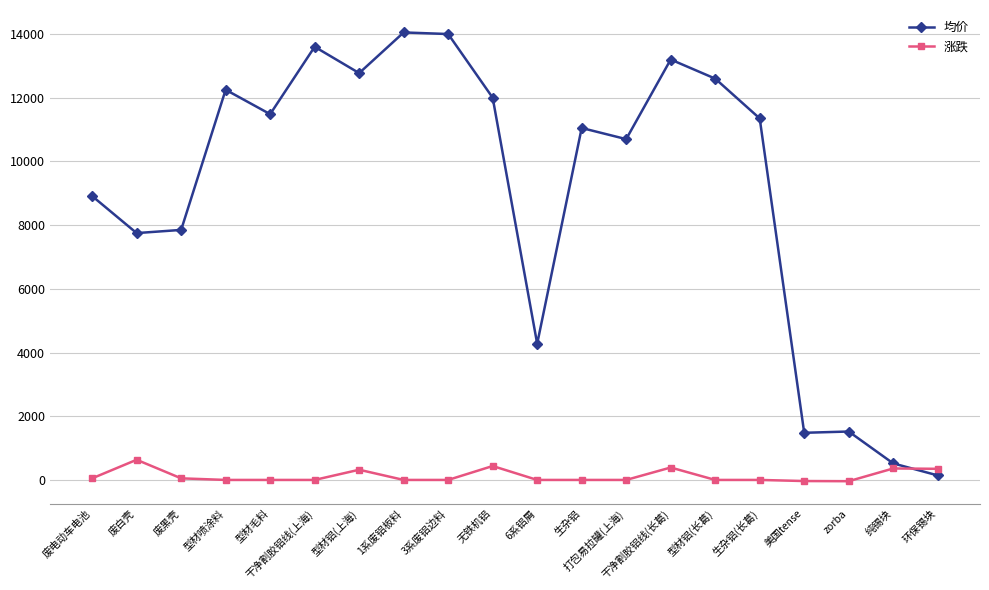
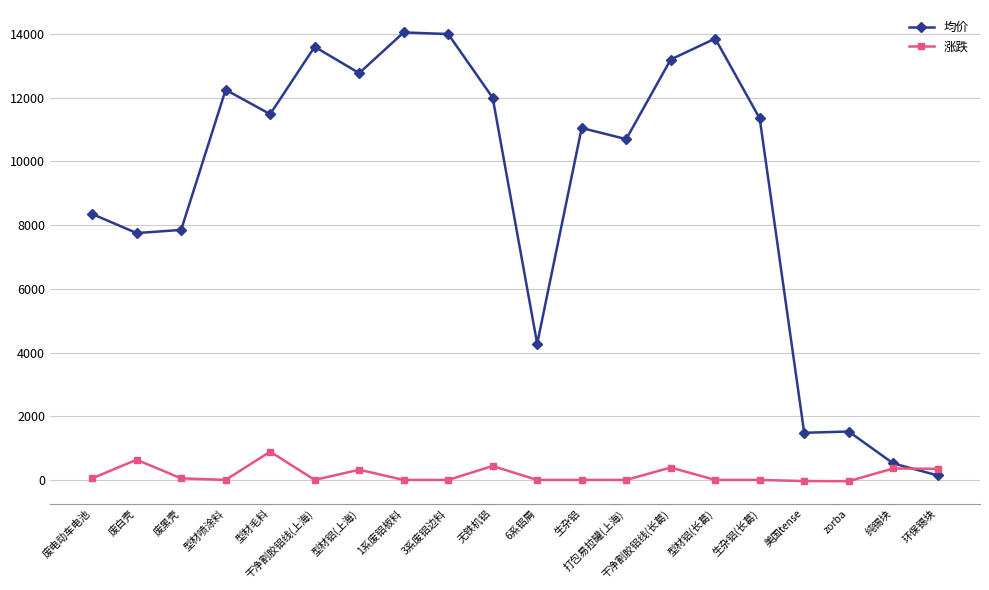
  {
    "均价": {
-     "废电动车电池": 8900,
+     "废电动车电池": 8400,
      "废白壳": 7800,
      "废黑壳": 7900,
      "型材喷涂料": 12300,
      "型材毛料": 11500,
      "干净割胶铝线(上海)": 13600,
      "型材铝(上海)": 12800,
      "1系废铝板料": 14100,
      "3系废铝边料": 14000,
      "无铁机铝": 12000,
      "6系铝屑": 4300,
      "生杂铝": 11100,
      "打包易拉罐(上海)": 10700,
      "干净割胶铝线(长葛)": 13200,
-     "型材铝(长葛)": 12600,
+     "型材铝(长葛)": 13900,
      "生杂铝(长葛)": 11400,
      "美国tense": 1500,
      "zorba": 1500,
      "纯锡块": 500,
      "环保锡块": 100
    },
    "涨跌": {
      "废电动车电池": 100,
      "废白壳": 600,
      "废黑壳": 100,
      "型材喷涂料": 0,
-     "型材毛料": 0,
+     "型材毛料": 900,
      "干净割胶铝线(上海)": 0,
      "型材铝(上海)": 300,
      "1系废铝板料": 0,
      "3系废铝边料": 0,
      "无铁机铝": 400,
      "6系铝屑": 0,
      "生杂铝": 0,
      "打包易拉罐(上海)": 0,
      "干净割胶铝线(长葛)": 400,
      "型材铝(长葛)": 0,
      "生杂铝(长葛)": 0,
      "美国tense": 0,
      "zorba": 0,
      "纯锡块": 400,
      "环保锡块": 300
    }
  }
